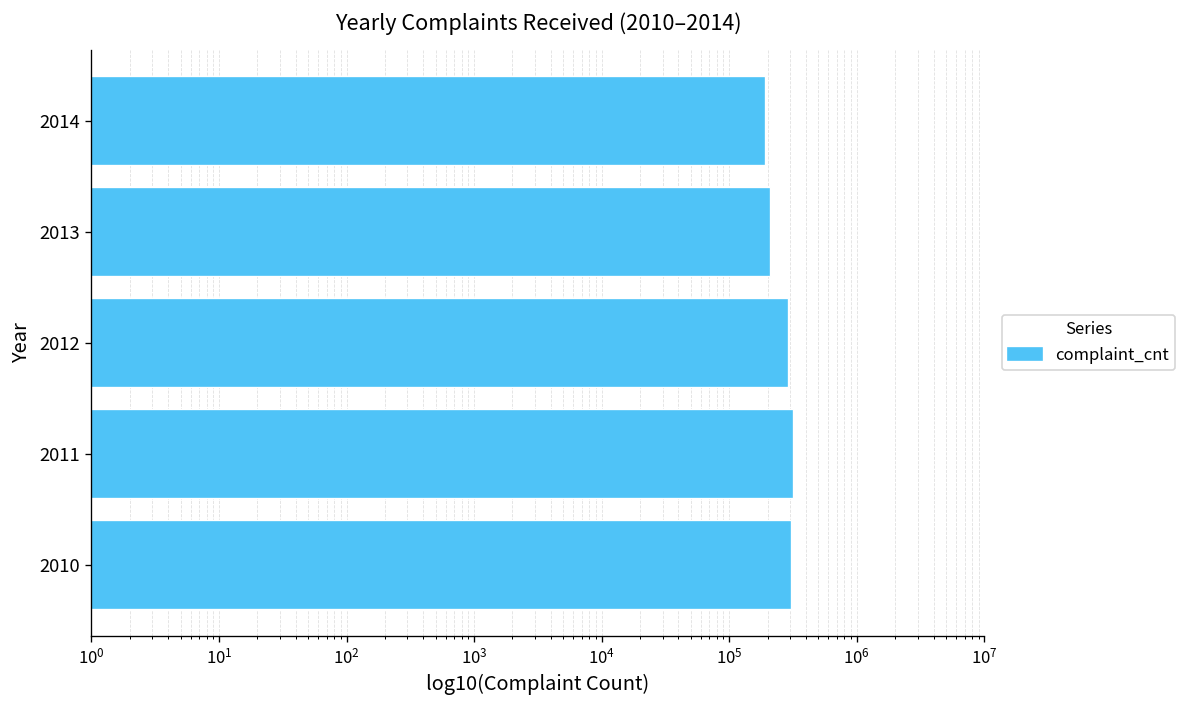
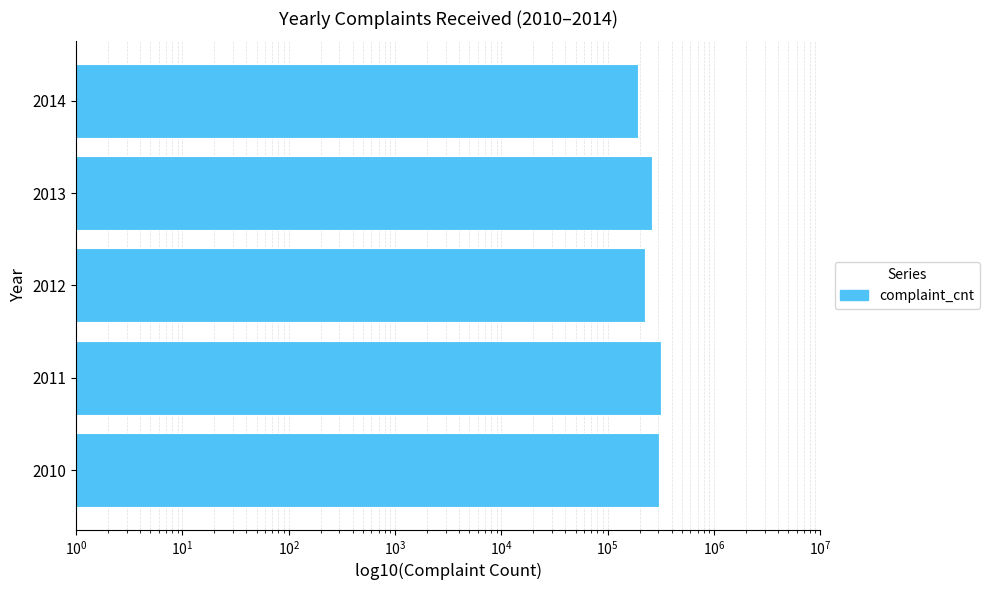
  {
    "2014": 190000,
-   "2013": 210000,
-   "2012": 290000,
+   "2013": 260000,
+   "2012": 220000,
    "2011": 310000,
    "2010": 300000
  }
